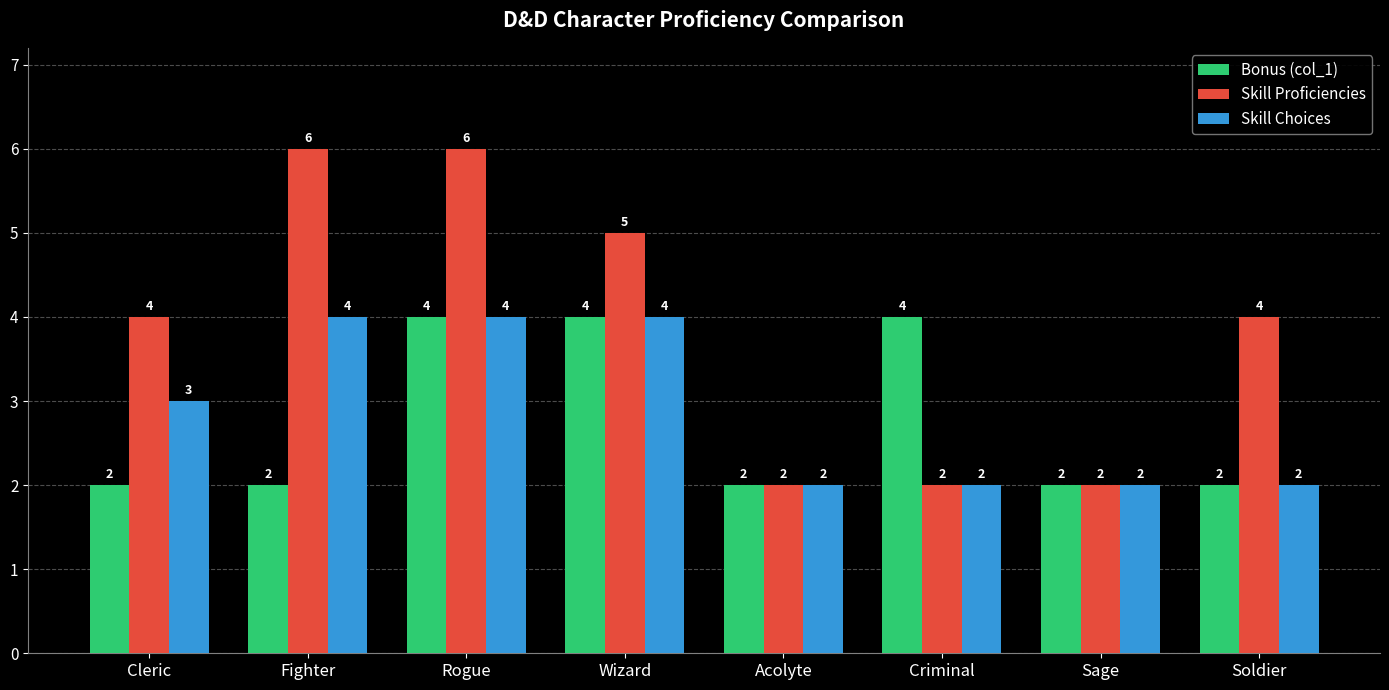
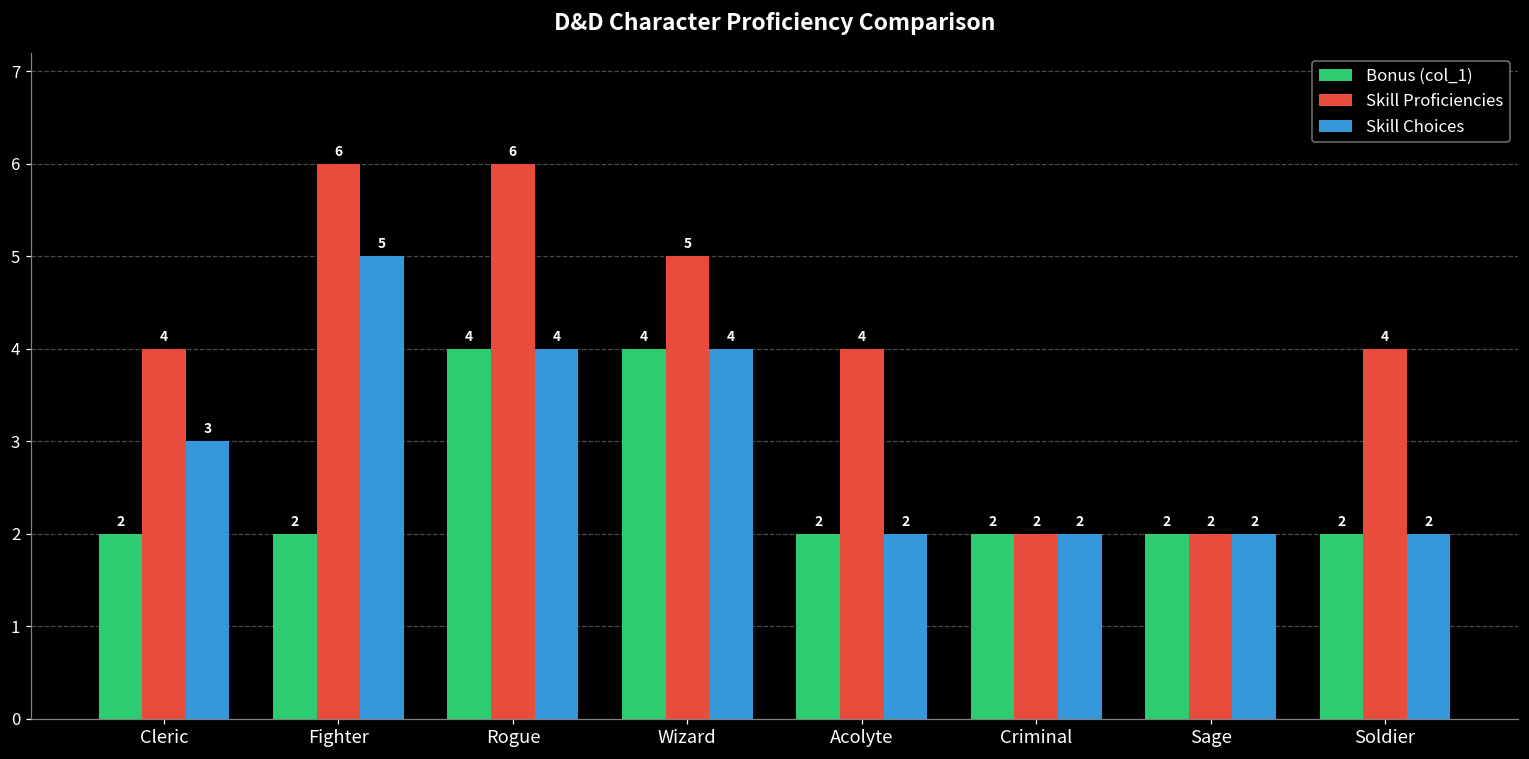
  {
    "Bonus (col_1)": {
      "Cleric": 2,
      "Fighter": 2,
      "Rogue": 4,
      "Wizard": 4,
      "Acolyte": 2,
-     "Criminal": 4,
+     "Criminal": 2,
      "Sage": 2,
      "Soldier": 2
    },
    "Skill Proficiencies": {
      "Cleric": 4,
      "Fighter": 6,
      "Rogue": 6,
      "Wizard": 5,
-     "Acolyte": 2,
+     "Acolyte": 4,
      "Criminal": 2,
      "Sage": 2,
      "Soldier": 4
    },
    "Skill Choices": {
      "Cleric": 3,
-     "Fighter": 4,
+     "Fighter": 5,
      "Rogue": 4,
      "Wizard": 4,
      "Acolyte": 2,
      "Criminal": 2,
      "Sage": 2,
      "Soldier": 2
    }
  }
